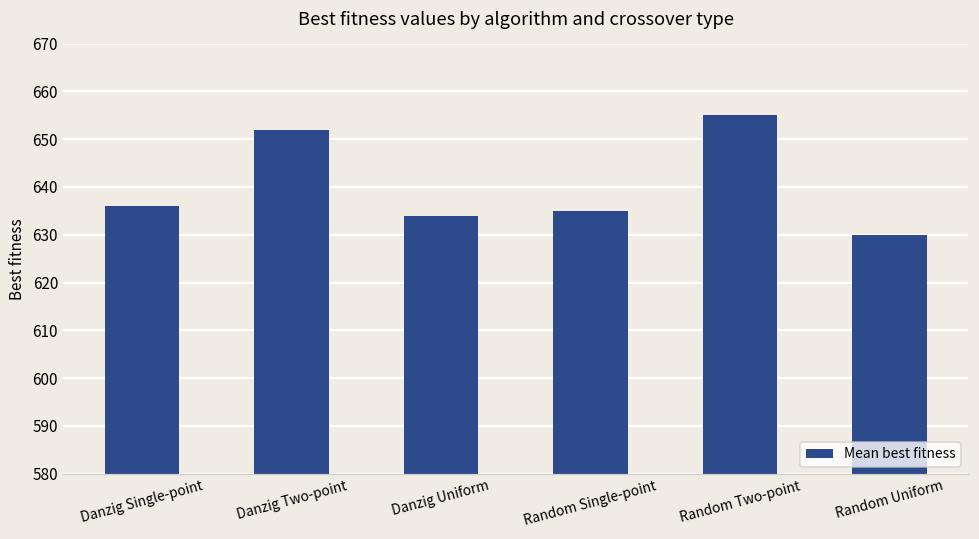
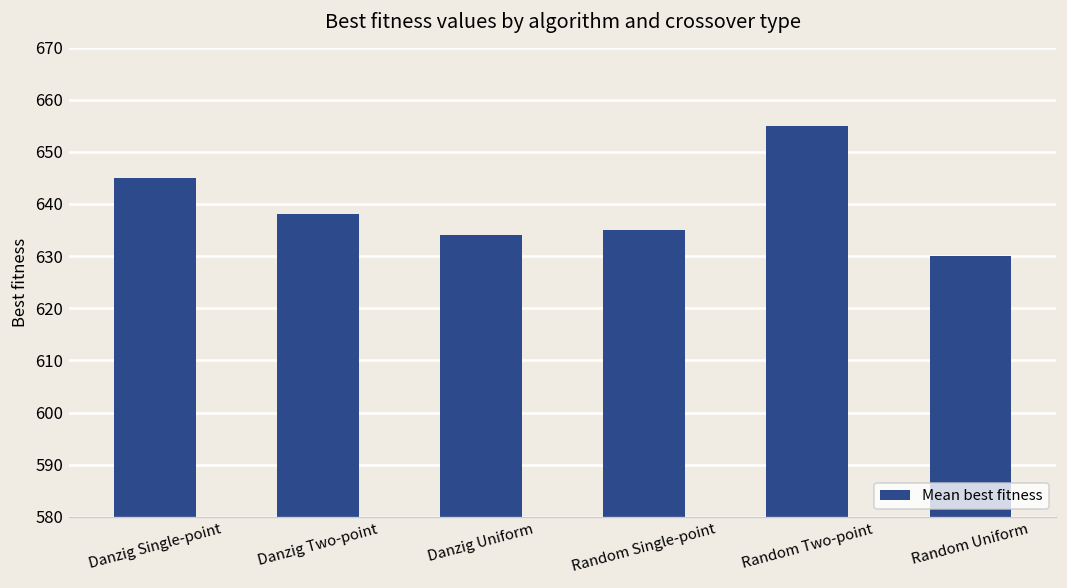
  {
-   "Danzig Single-point": 636,
-   "Danzig Two-point": 652,
+   "Danzig Single-point": 645,
+   "Danzig Two-point": 638,
    "Danzig Uniform": 634,
    "Random Single-point": 635,
    "Random Two-point": 655,
    "Random Uniform": 630
  }
